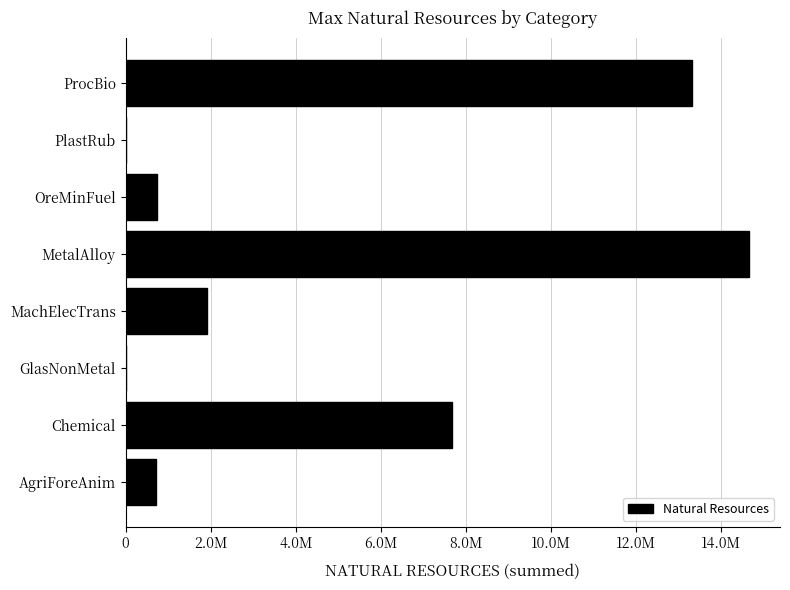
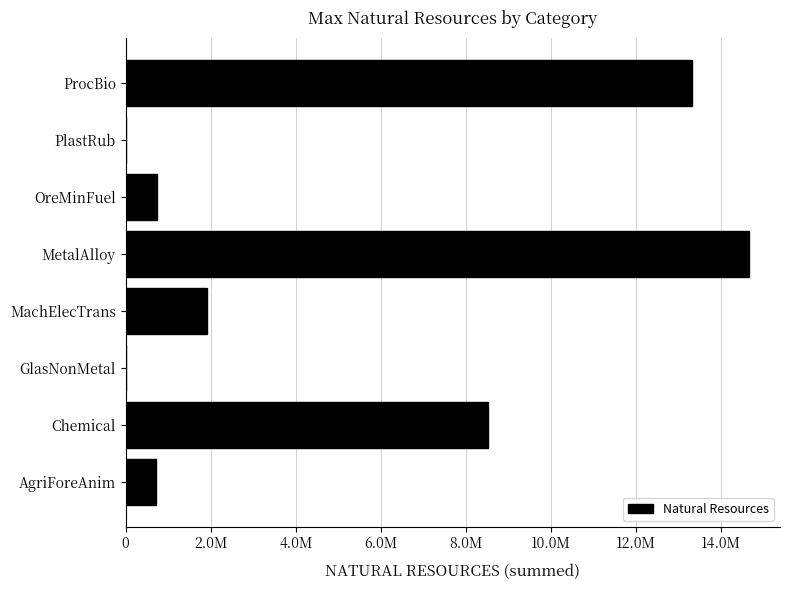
  {
    "ProcBio": 13300000,
    "OreMinFuel": 700000,
    "MetalAlloy": 14700000,
    "MachElecTrans": 1900000,
-   "Chemical": 7700000,
+   "Chemical": 8500000,
    "AgriForeAnim": 700000
  }
